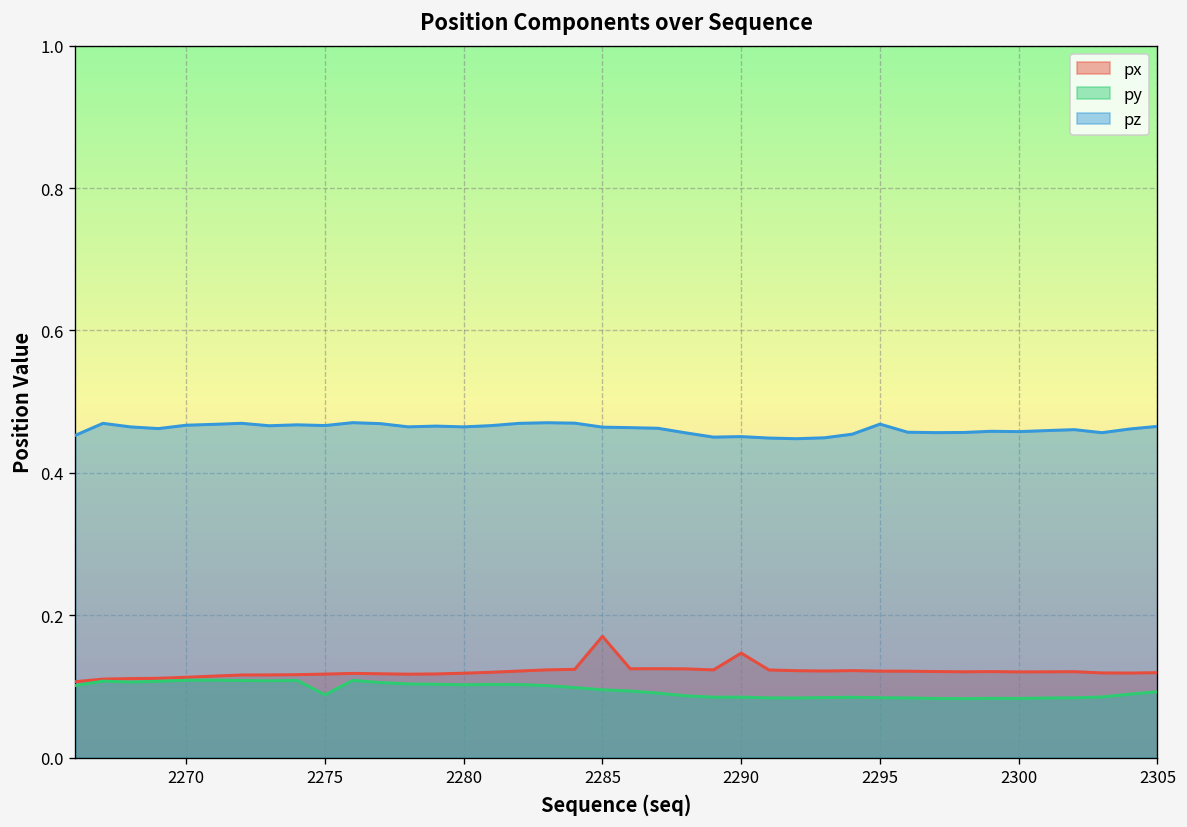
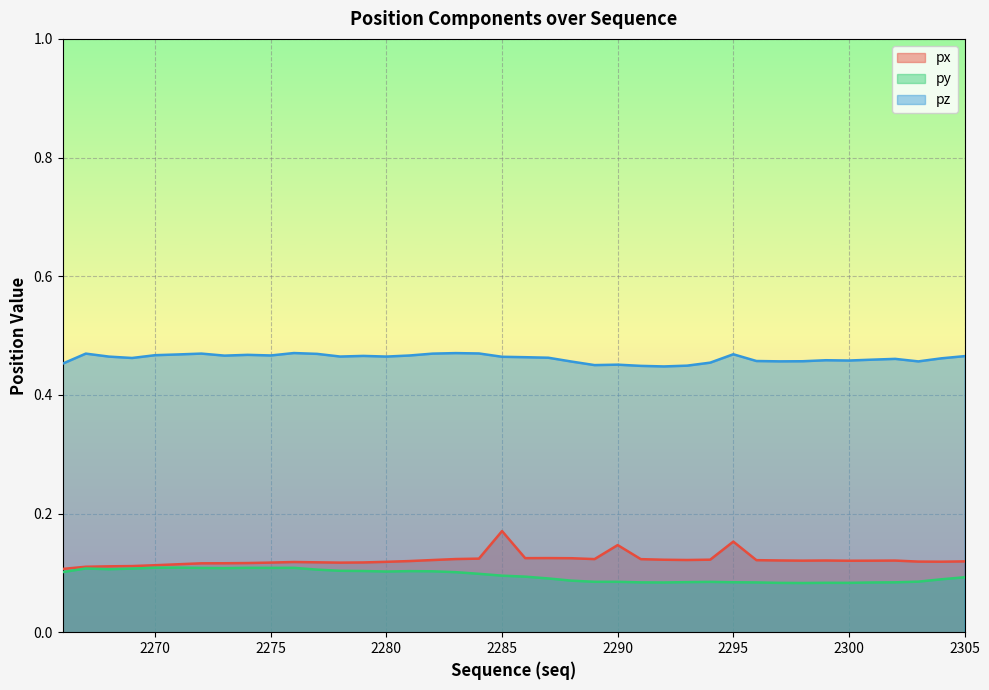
  {
    "px": {
      "2275": 0.12,
      "2280": 0.12,
      "2285": 0.17,
      "2290": 0.15,
-     "2295": 0.12,
+     "2295": 0.15,
      "2300": 0.12,
      "2305": 0.12
    },
    "py": {
-     "2275": 0.09,
+     "2275": 0.11,
      "2280": 0.10,
      "2285": 0.10,
      "2290": 0.08,
      "2295": 0.08,
      "2300": 0.08,
      "2305": 0.09
    },
    "pz": {
      "2270": 0.47,
      "2275": 0.47,
      "2280": 0.46,
      "2285": 0.46,
      "2290": 0.45,
      "2295": 0.47,
      "2300": 0.46,
      "2305": 0.47
    }
  }
